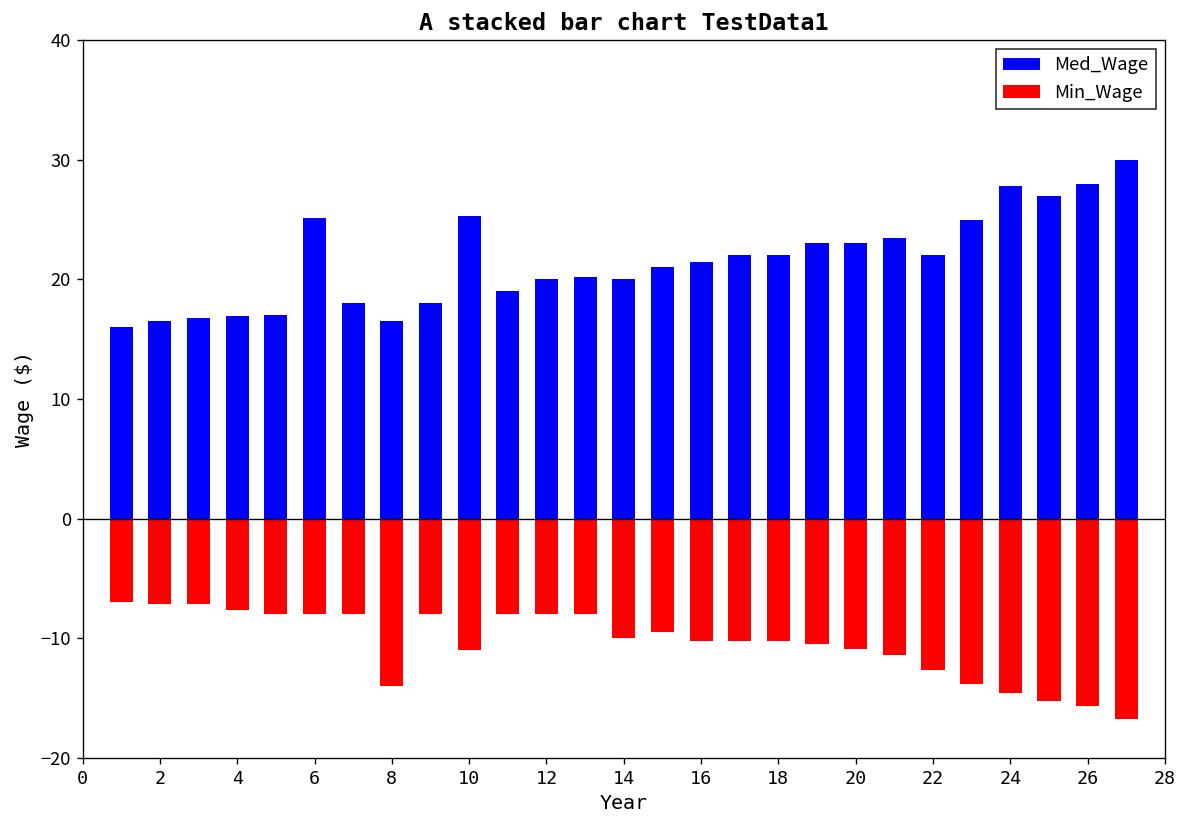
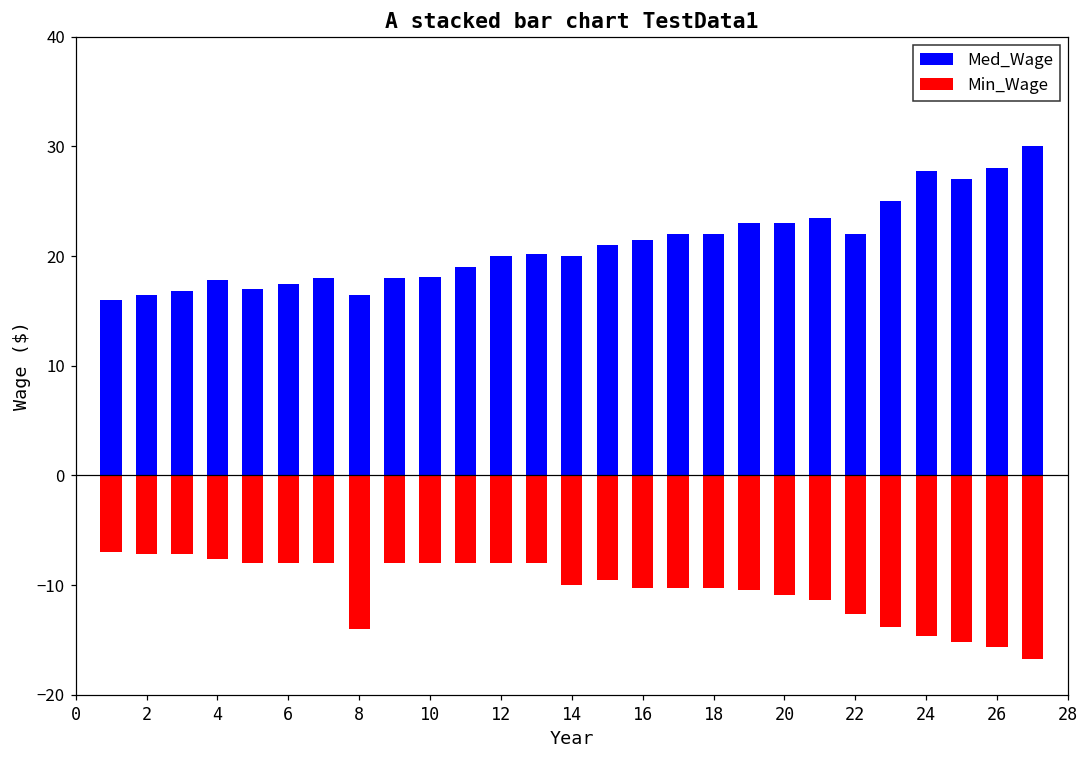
  {
    "Med_Wage": {
      "2": 16,
-     "4": 17,
-     "6": 25,
+     "4": 18,
+     "6": 17,
      "8": 16,
-     "10": 25,
+     "10": 18,
      "12": 20,
      "14": 20,
      "16": 21,
      "18": 22,
      "20": 23,
      "22": 22,
      "24": 28,
      "26": 28
    },
    "Min_Wage": {
      "2": -7,
      "4": -8,
      "6": -8,
      "8": -14,
-     "10": -11,
+     "10": -8,
      "12": -8,
      "14": -10,
      "16": -10,
      "18": -10,
      "20": -11,
      "22": -13,
      "24": -15,
      "26": -16
    }
  }
